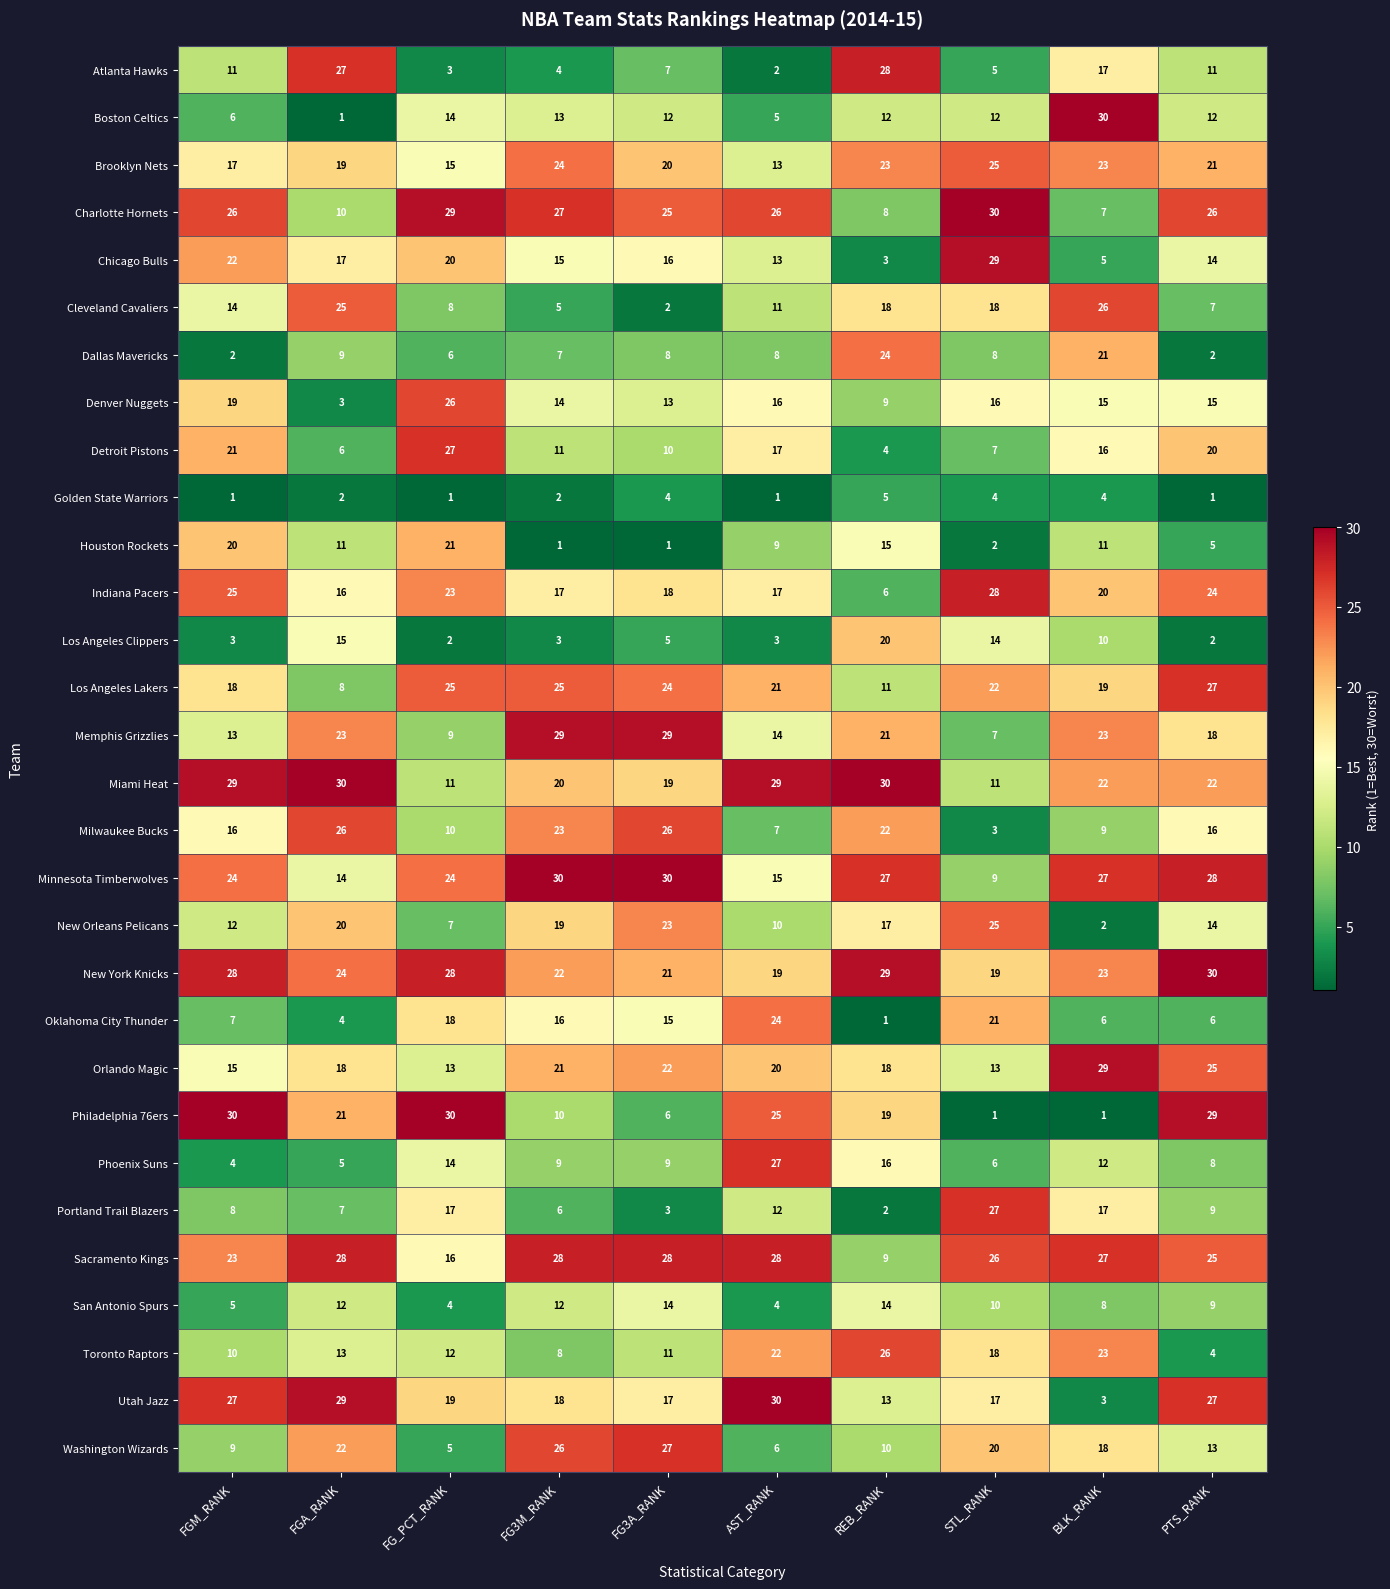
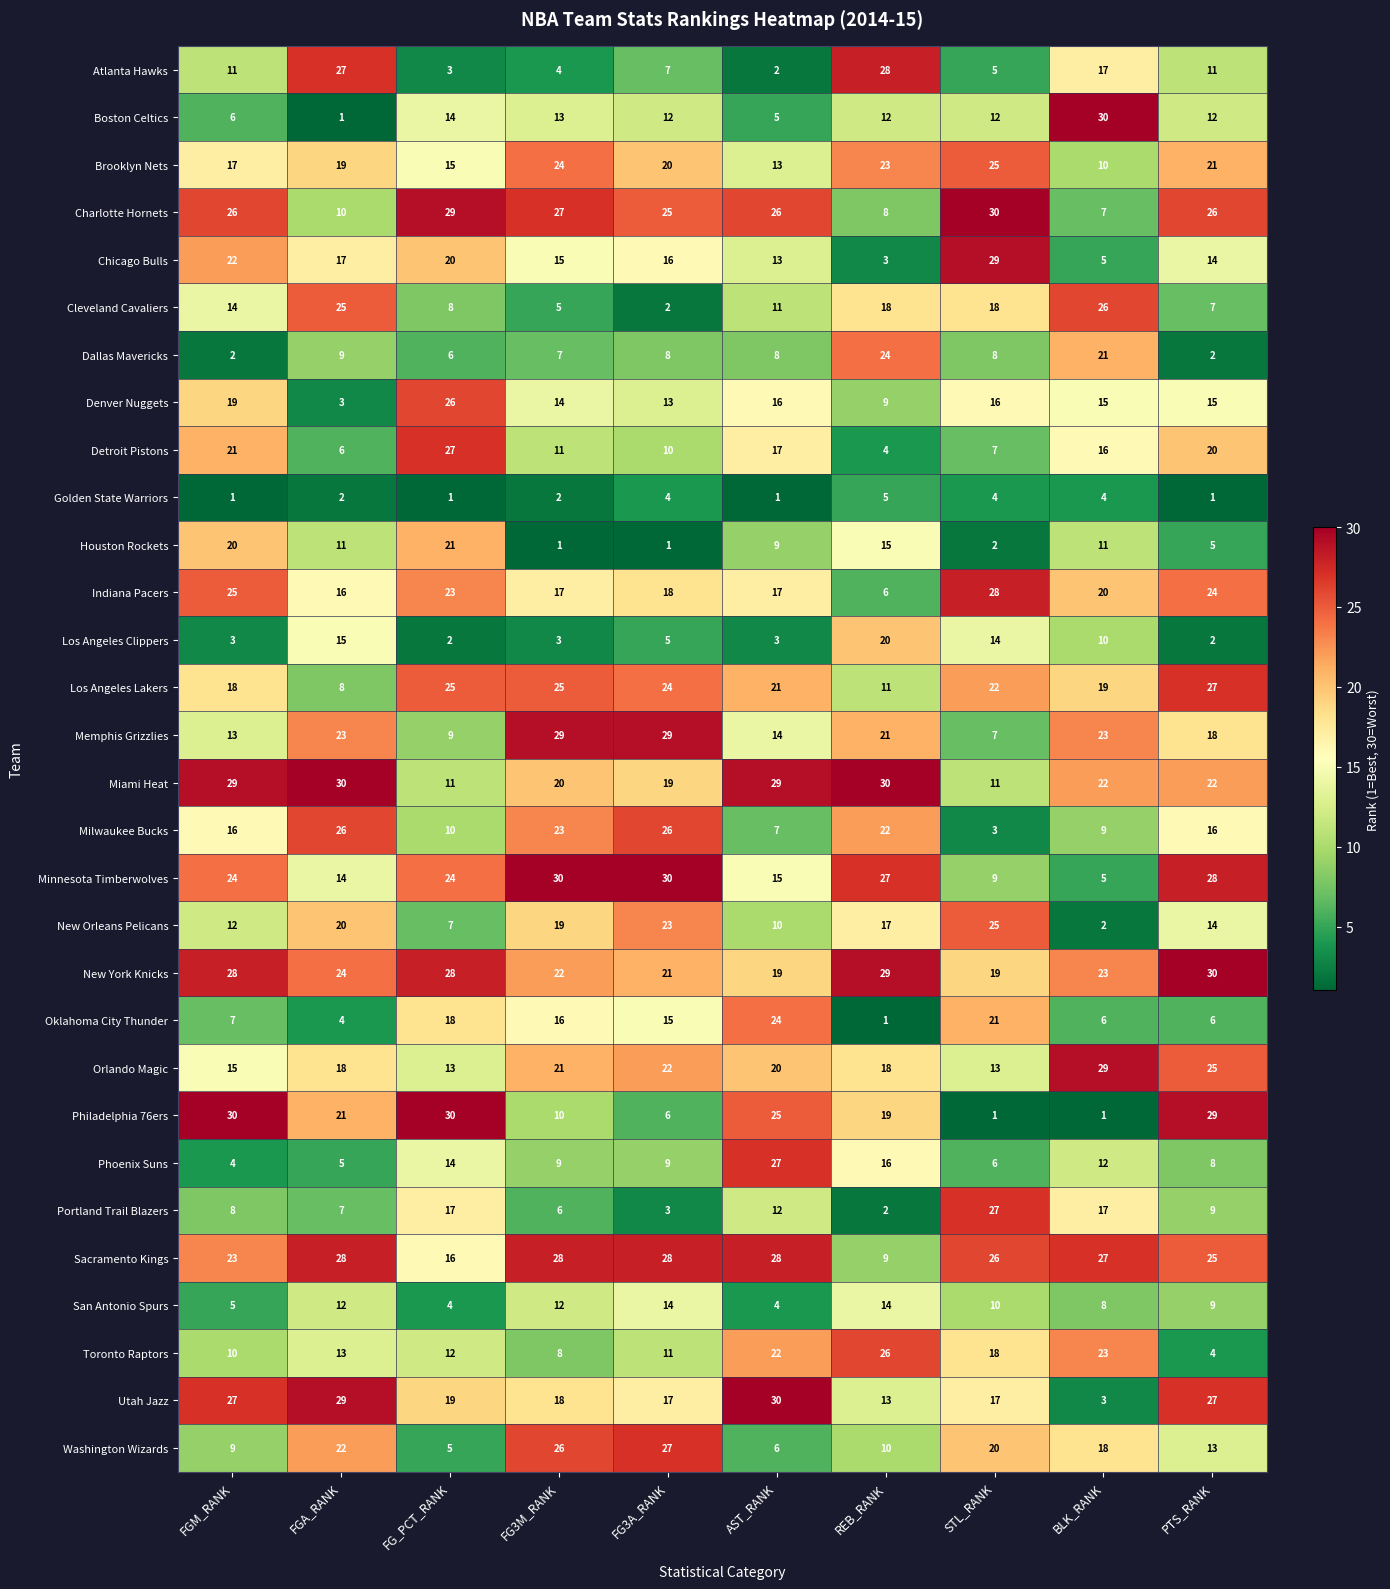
  {
    "Brooklyn Nets": {
      "FGM_RANK": 17,
      "FGA_RANK": 19,
      "FG_PCT_RANK": 15,
      "FG3M_RANK": 24,
      "FG3A_RANK": 20,
      "AST_RANK": 13,
      "REB_RANK": 23,
      "STL_RANK": 25,
-     "BLK_RANK": 23,
+     "BLK_RANK": 10,
      "PTS_RANK": 21
    },
    "Minnesota Timberwolves": {
      "FGM_RANK": 24,
      "FGA_RANK": 14,
      "FG_PCT_RANK": 24,
      "FG3M_RANK": 30,
      "FG3A_RANK": 30,
      "AST_RANK": 15,
      "REB_RANK": 27,
      "STL_RANK": 9,
-     "BLK_RANK": 27,
+     "BLK_RANK": 5,
      "PTS_RANK": 28
    }
  }
